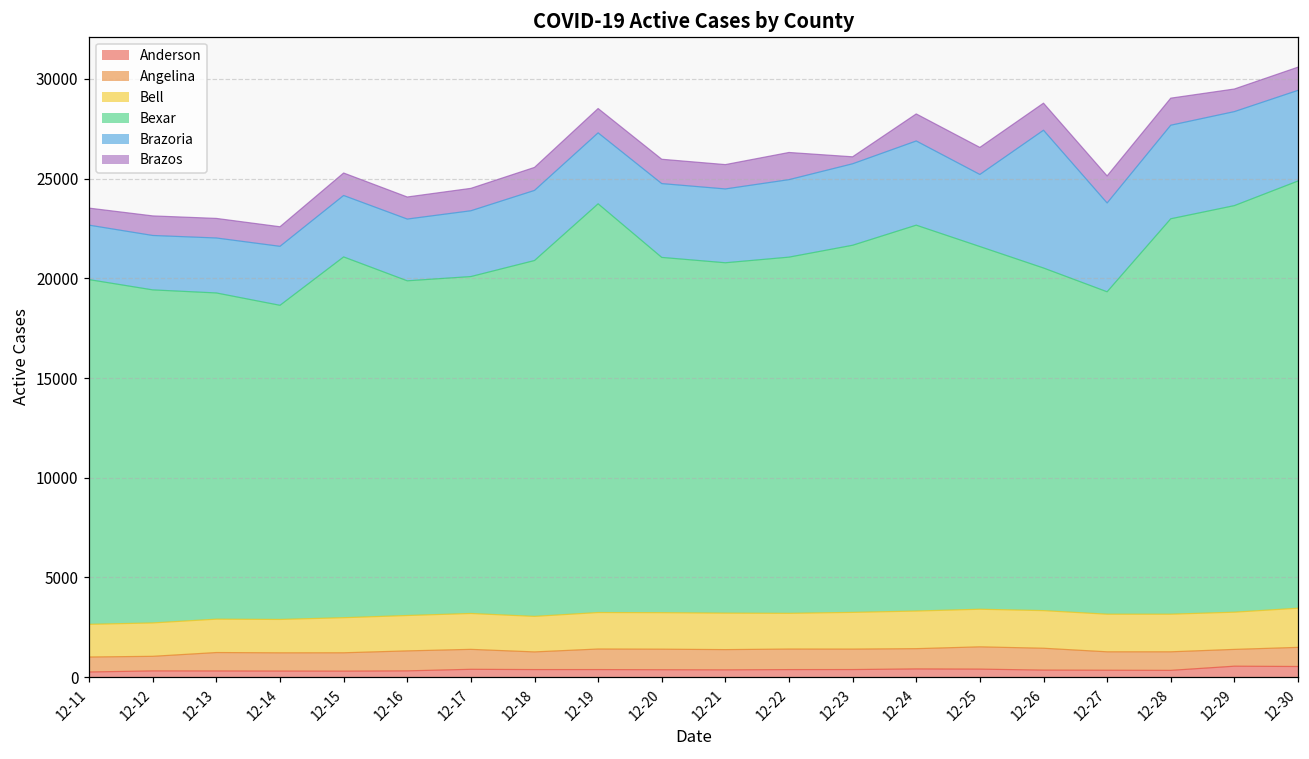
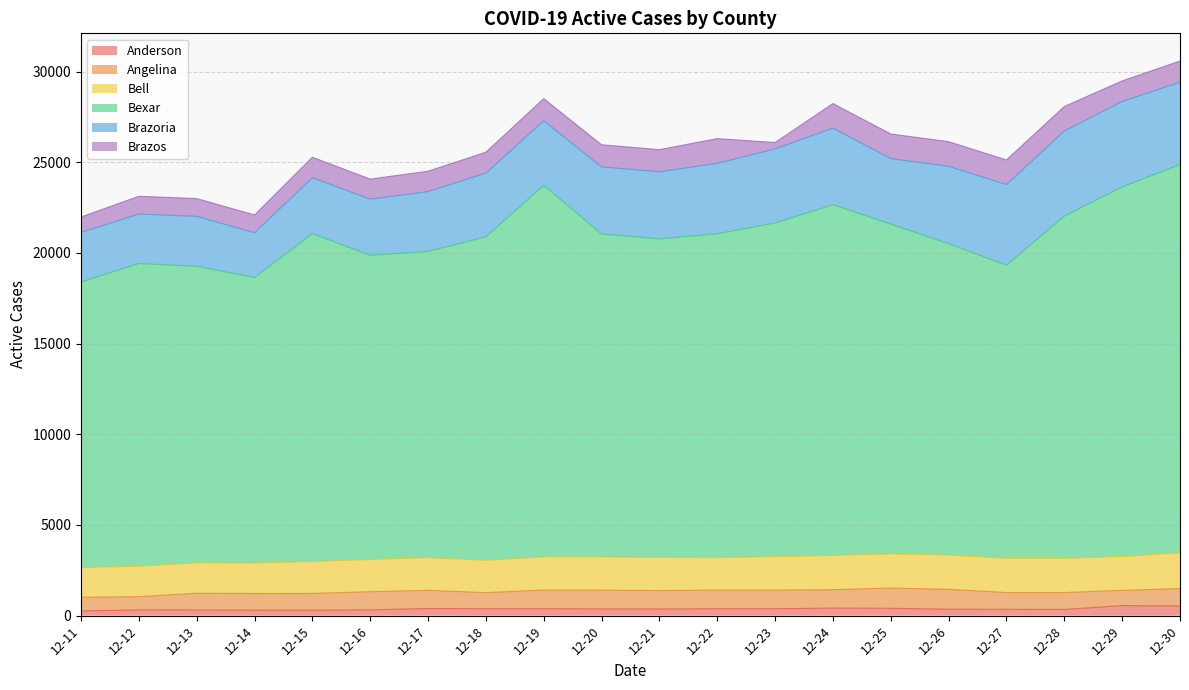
  {
    "Bexar": {
-     "12-11": 17300,
+     "12-11": 15800,
      "12-12": 16700,
      "12-13": 16400,
      "12-14": 15800,
      "12-15": 18100,
      "12-16": 16800,
      "12-17": 16900,
      "12-18": 17800,
      "12-19": 20500,
      "12-20": 17800,
      "12-21": 17600,
      "12-22": 17900,
      "12-23": 18400,
      "12-24": 19300,
      "12-25": 18200,
      "12-26": 17200,
      "12-27": 16200,
-     "12-28": 19800,
+     "12-28": 18900,
      "12-29": 20400,
      "12-30": 21400
    },
    "Brazoria": {
      "12-11": 2700,
      "12-12": 2700,
      "12-13": 2800,
-     "12-14": 3000,
+     "12-14": 2500,
      "12-15": 3100,
      "12-16": 3100,
      "12-17": 3300,
      "12-18": 3500,
      "12-19": 3600,
      "12-20": 3700,
      "12-21": 3700,
      "12-22": 3900,
      "12-23": 4100,
      "12-24": 4200,
      "12-25": 3600,
-     "12-26": 6900,
+     "12-26": 4300,
      "12-27": 4500,
      "12-28": 4700,
      "12-29": 4700,
      "12-30": 4500
    },
    "Brazos": {
      "12-11": 900,
      "12-12": 1000,
      "12-13": 1000,
      "12-14": 1000,
      "12-15": 1100,
      "12-16": 1100,
      "12-17": 1100,
      "12-18": 1200,
      "12-19": 1200,
      "12-20": 1200,
      "12-21": 1200,
      "12-22": 1400,
      "12-23": 300,
      "12-24": 1400,
      "12-25": 1400,
      "12-26": 1400,
      "12-27": 1400,
      "12-28": 1400,
      "12-29": 1100,
      "12-30": 1200
    }
  }
